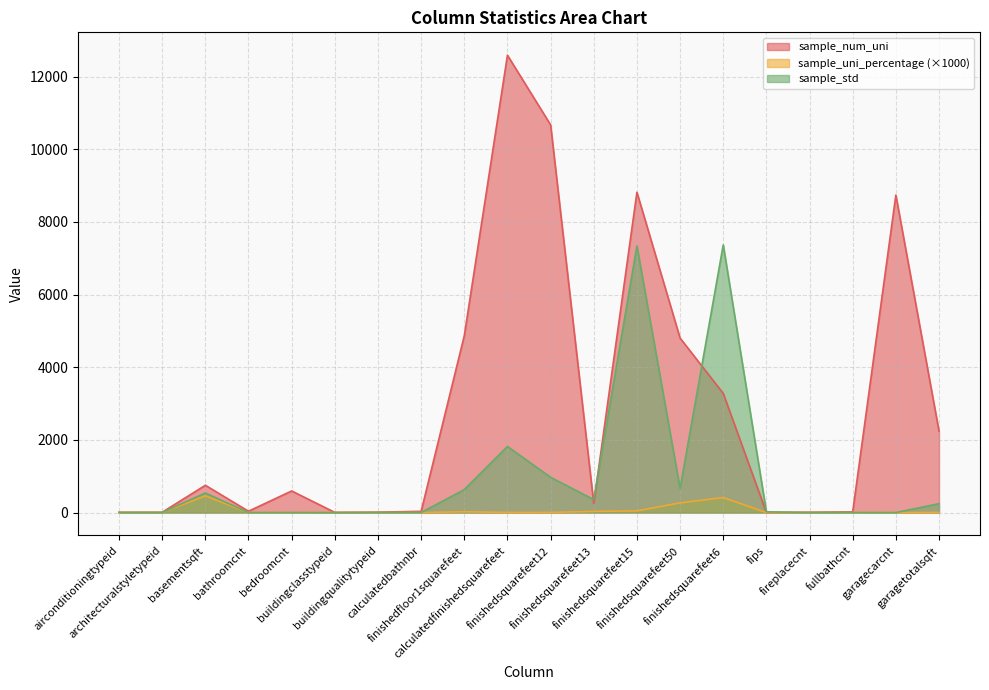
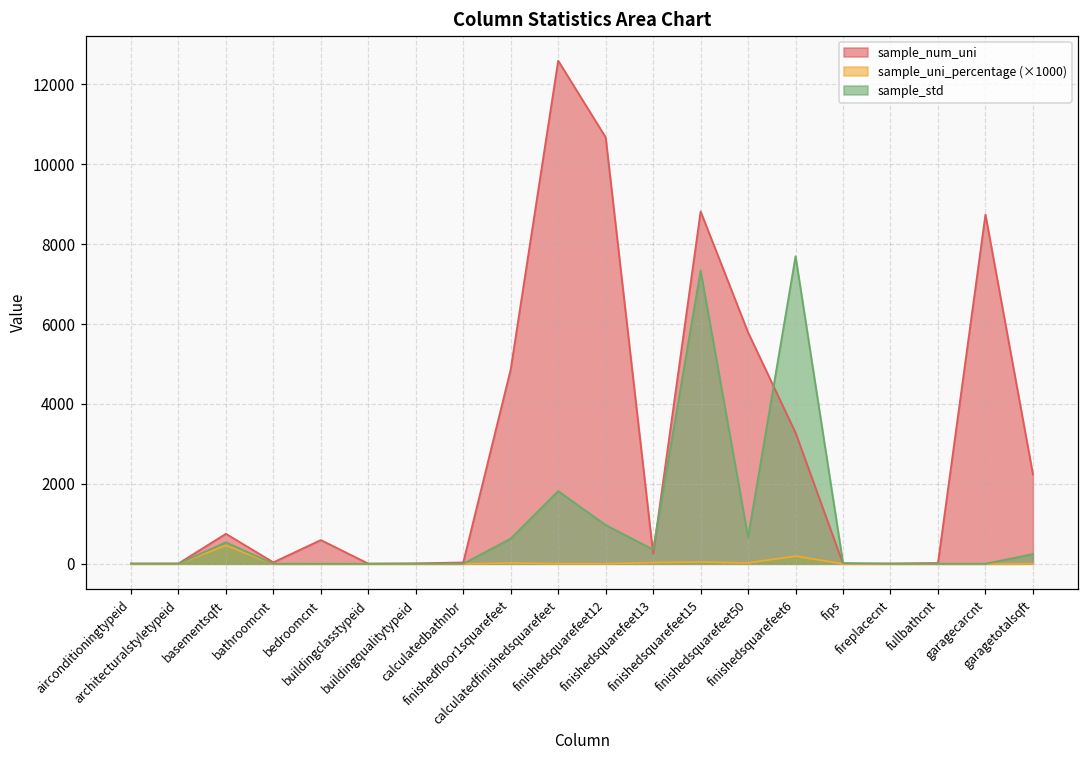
  {
    "sample_num_uni": {
      "basementsqft": 800,
      "bedroomcnt": 600,
      "finishedfloor1squarefeet": 4900,
      "calculatedfinishedsquarefeet": 12600,
      "finishedsquarefeet12": 10700,
      "finishedsquarefeet13": 300,
      "finishedsquarefeet15": 8800,
-     "finishedsquarefeet50": 4800,
+     "finishedsquarefeet50": 5800,
      "finishedsquarefeet6": 3300,
      "garagecarcnt": 8700,
      "garagetotalsqft": 2200
    },
    "sample_uni_percentage (×1000)": {
      "basementsqft": 500,
      "finishedfloor1squarefeet": 0,
      "calculatedfinishedsquarefeet": 0,
      "finishedsquarefeet12": 0,
      "finishedsquarefeet13": 0,
      "finishedsquarefeet15": 0,
-     "finishedsquarefeet50": 300,
-     "finishedsquarefeet6": 400,
+     "finishedsquarefeet50": 0,
+     "finishedsquarefeet6": 200,
      "garagetotalsqft": 0
    },
    "sample_std": {
      "basementsqft": 500,
      "finishedfloor1squarefeet": 600,
      "calculatedfinishedsquarefeet": 1800,
      "finishedsquarefeet12": 1000,
      "finishedsquarefeet13": 400,
      "finishedsquarefeet15": 7300,
      "finishedsquarefeet50": 700,
-     "finishedsquarefeet6": 7400,
+     "finishedsquarefeet6": 7700,
      "garagetotalsqft": 200
    }
  }
